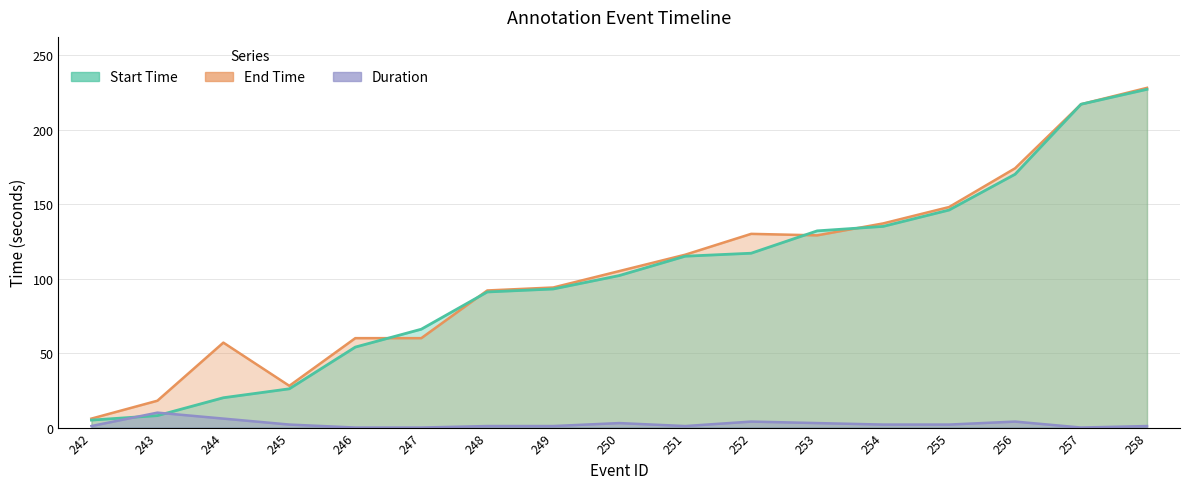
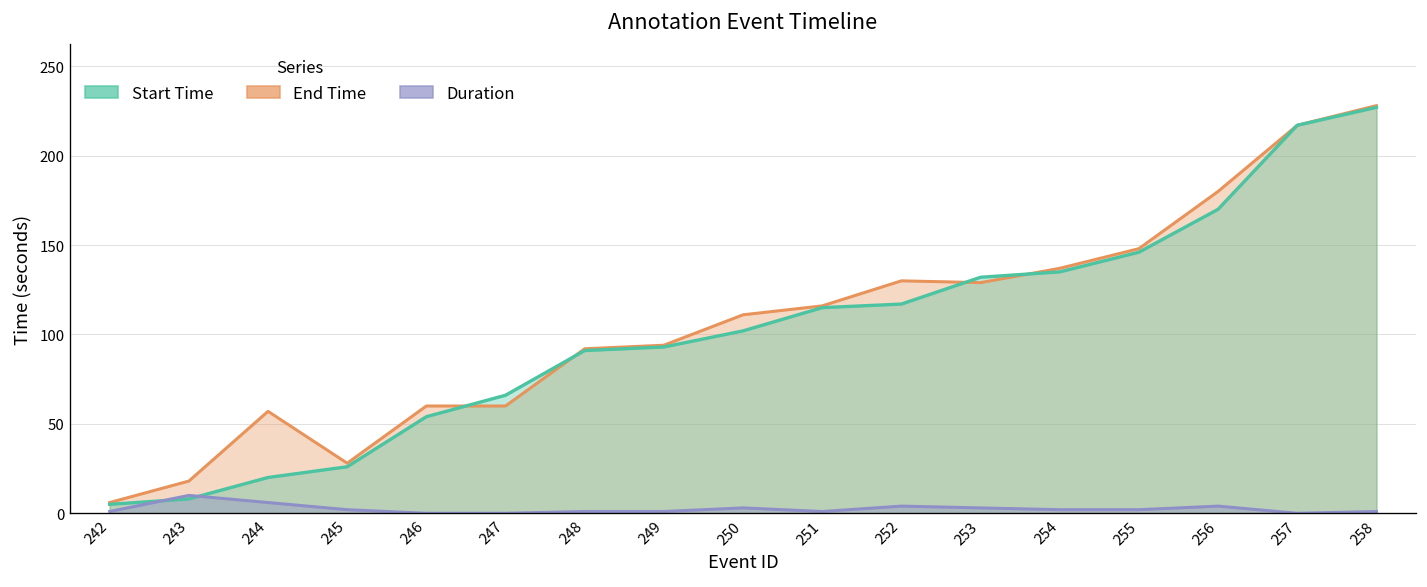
  {
    "End Time": {
      "243": 18,
      "244": 57,
      "245": 28,
      "246": 60,
      "247": 60,
-     "250": 105,
+     "250": 111,
      "252": 130,
      "253": 129,
      "254": 137,
      "255": 148,
-     "256": 174
+     "256": 180
    }
  }
